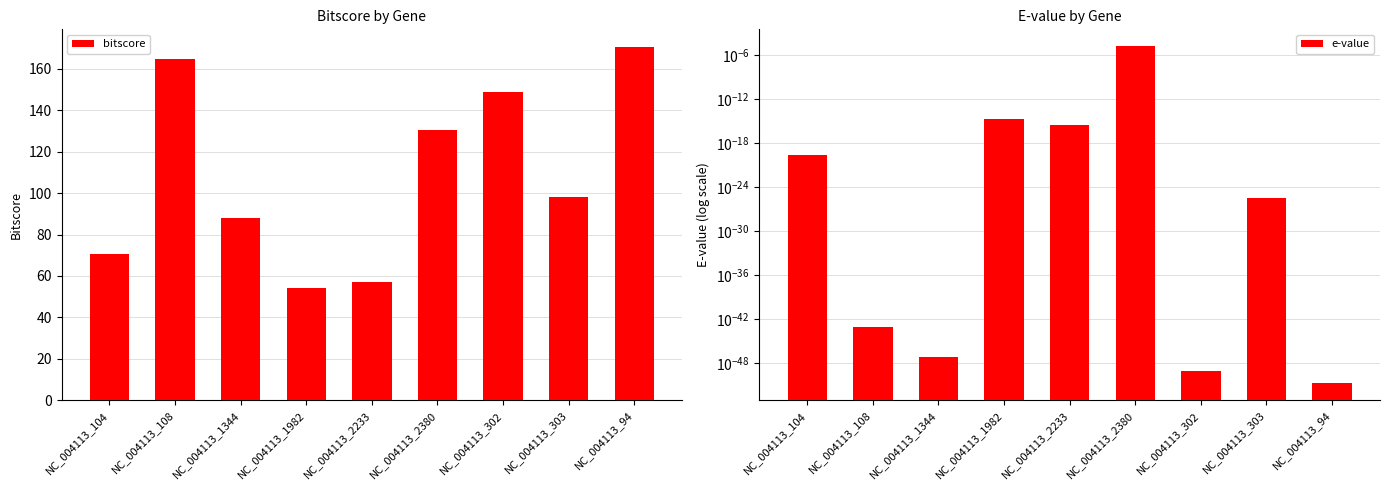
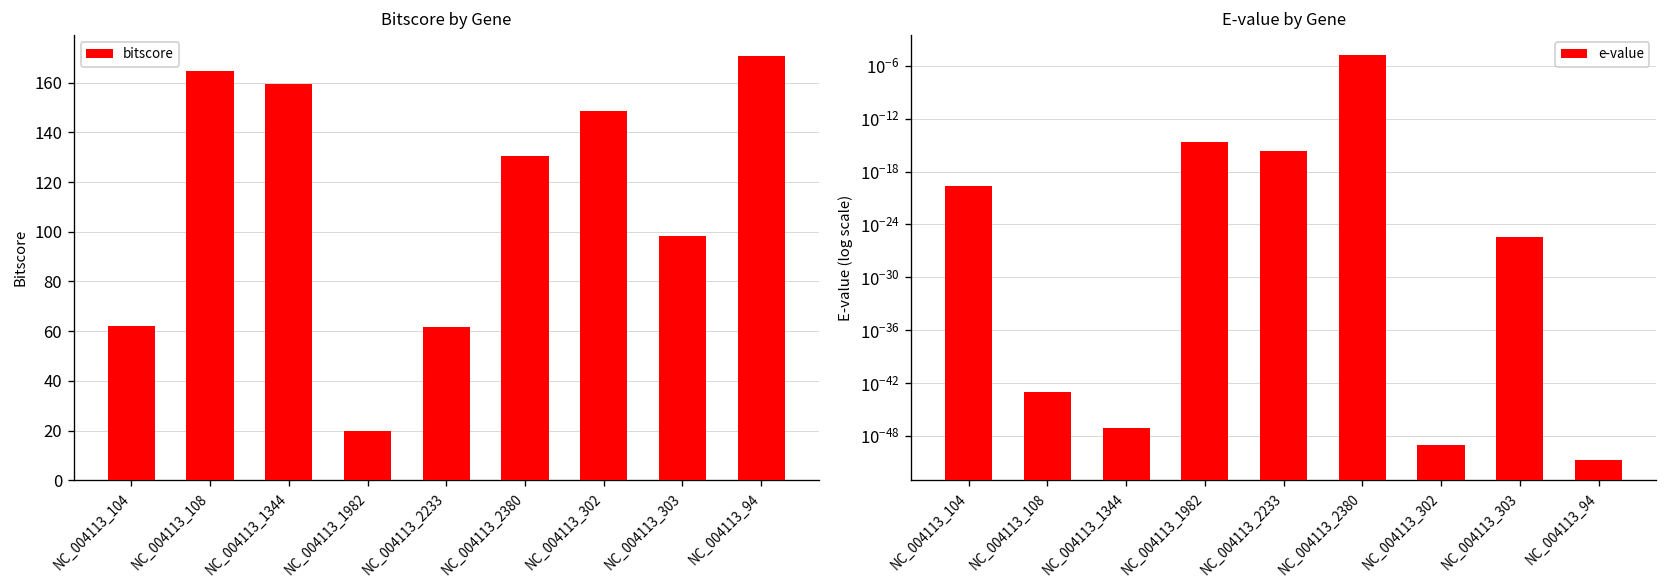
  {
    "Bitscore by Gene": {
-     "NC_004113_104": 71,
+     "NC_004113_104": 62,
      "NC_004113_108": 165,
-     "NC_004113_1344": 88,
-     "NC_004113_1982": 54,
-     "NC_004113_2233": 57,
+     "NC_004113_1344": 160,
+     "NC_004113_1982": 20,
+     "NC_004113_2233": 62,
      "NC_004113_2380": 131,
      "NC_004113_302": 149,
      "NC_004113_303": 98,
      "NC_004113_94": 171
    },
    "E-value by Gene": {
      "NC_004113_104": 0.000000000000,
      "NC_004113_108": 0.000000000000,
      "NC_004113_1344": 0.000000000000,
      "NC_004113_1982": 0.000000000000,
      "NC_004113_2233": 0.000000000000,
      "NC_004113_2380": 0.00002,
      "NC_004113_302": 0.000000000000,
      "NC_004113_303": 0.000000000000,
      "NC_004113_94": 0.000000000000
    }
  }
